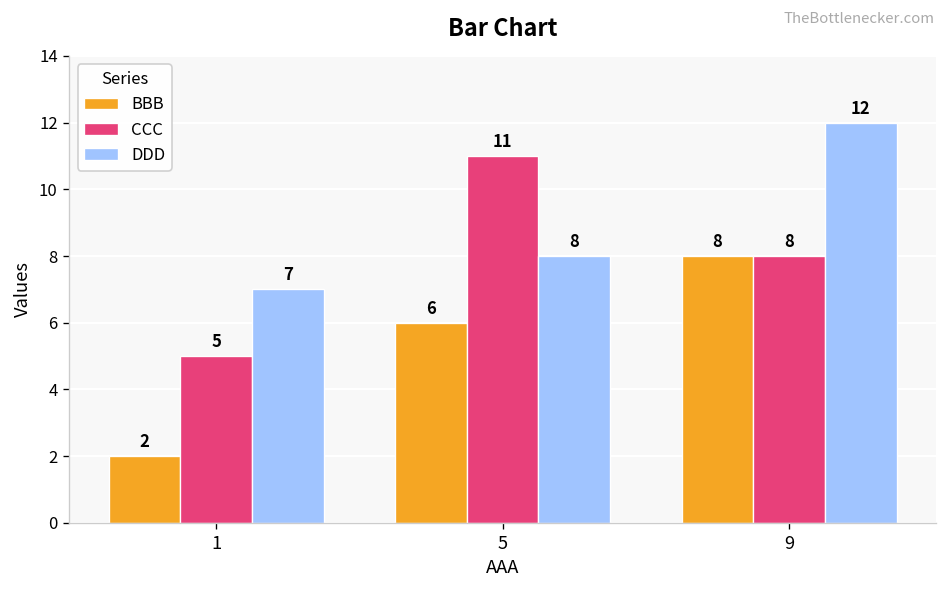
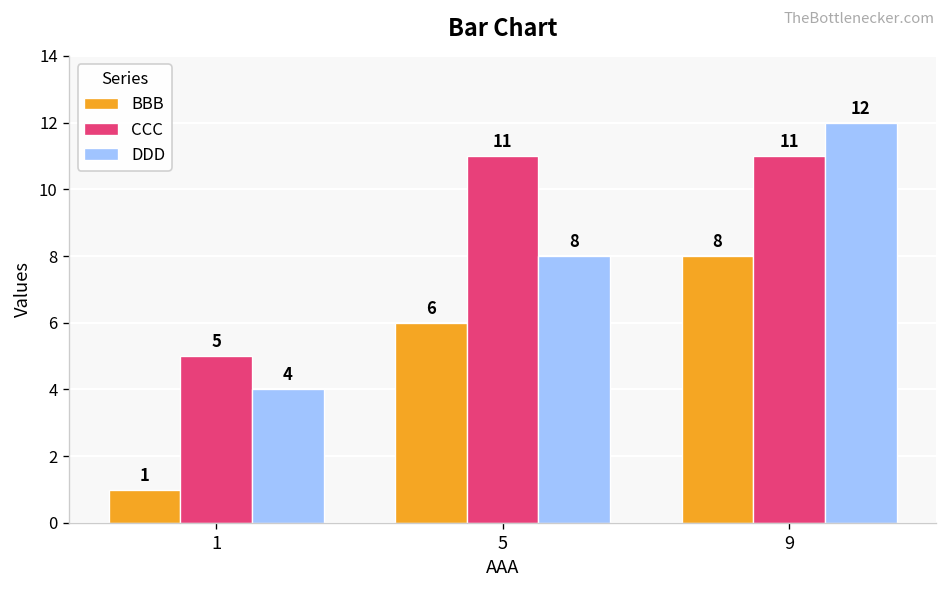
  {
    "BBB": {
-     "1": 2,
+     "1": 1,
      "5": 6,
      "9": 8
    },
    "CCC": {
      "1": 5,
      "5": 11,
-     "9": 8
+     "9": 11
    },
    "DDD": {
-     "1": 7,
+     "1": 4,
      "5": 8,
      "9": 12
    }
  }
